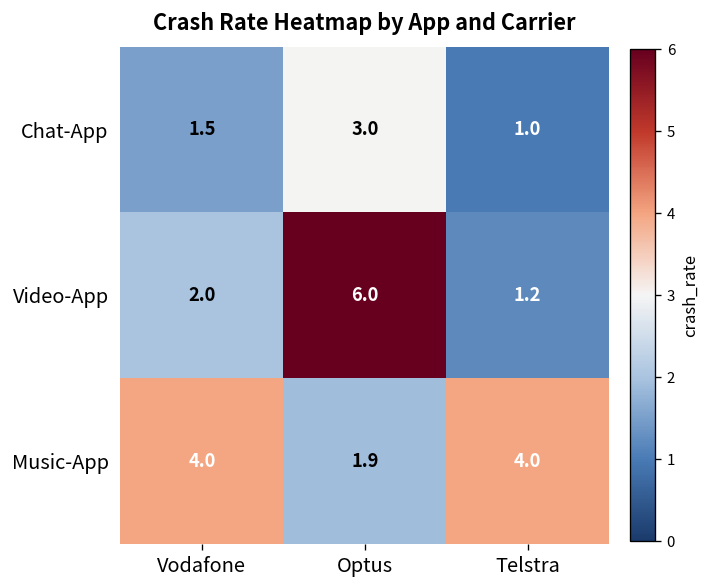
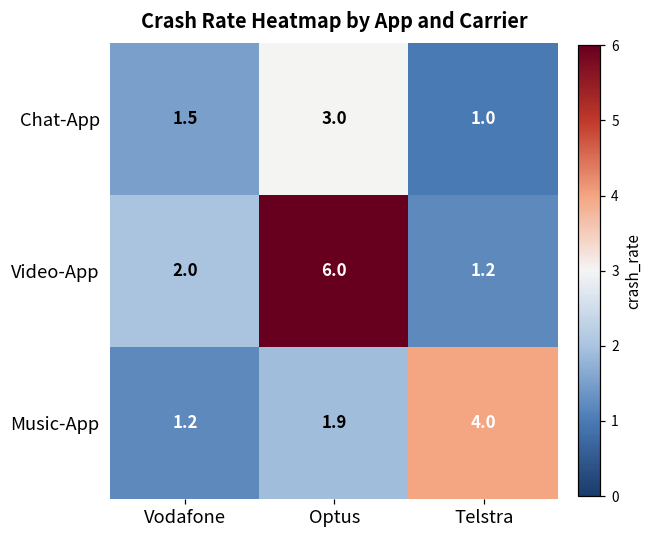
  {
    "Chat-App": {
      "Vodafone": 1.5,
      "Optus": 3.0,
      "Telstra": 1.0
    },
    "Video-App": {
      "Vodafone": 2.0,
      "Optus": 6.0,
      "Telstra": 1.2
    },
    "Music-App": {
-     "Vodafone": 4.0,
+     "Vodafone": 1.2,
      "Optus": 1.9,
      "Telstra": 4.0
    }
  }
